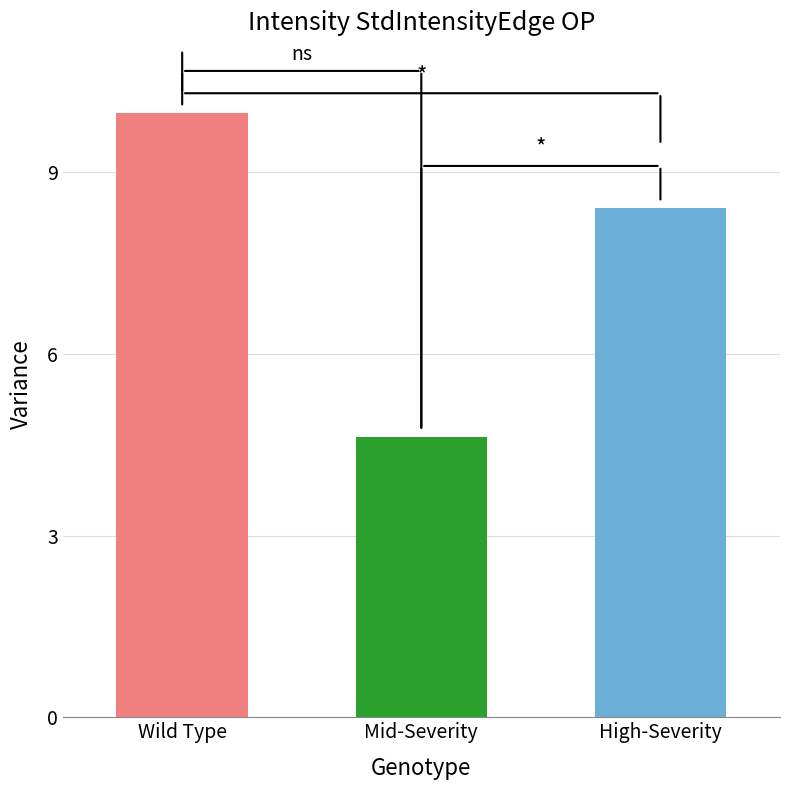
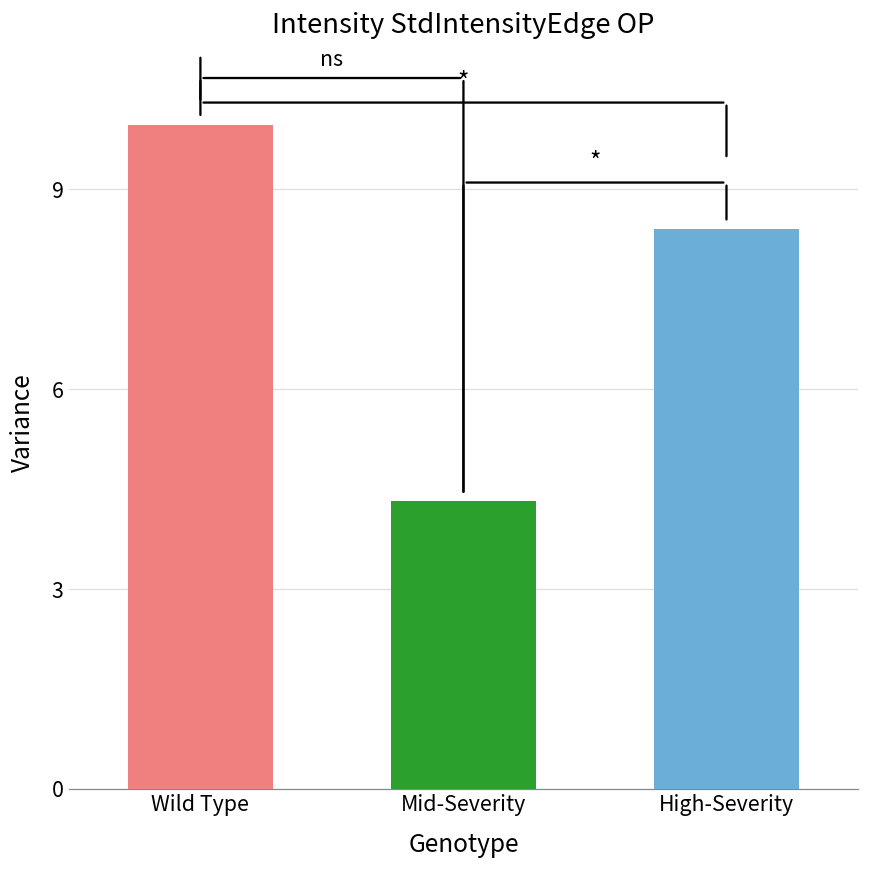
  {
    "Wild Type": 10.0,
-   "Mid-Severity": 4.6,
+   "Mid-Severity": 4.3,
    "High-Severity": 8.4
  }
